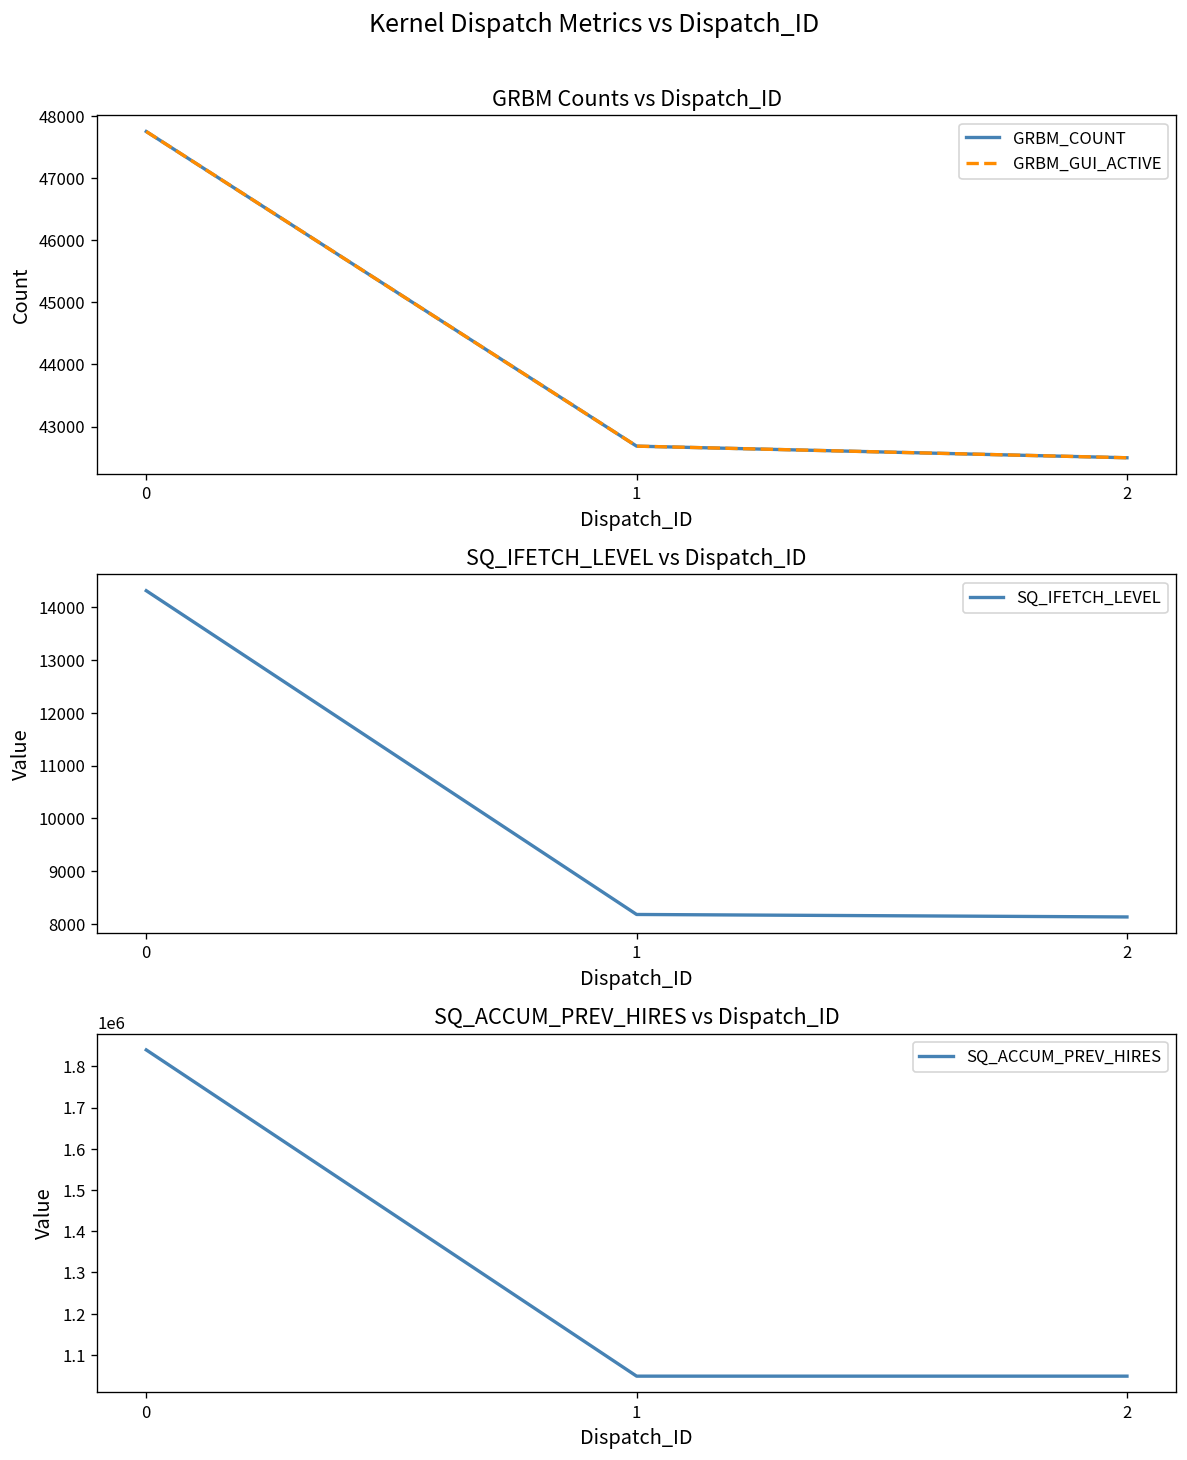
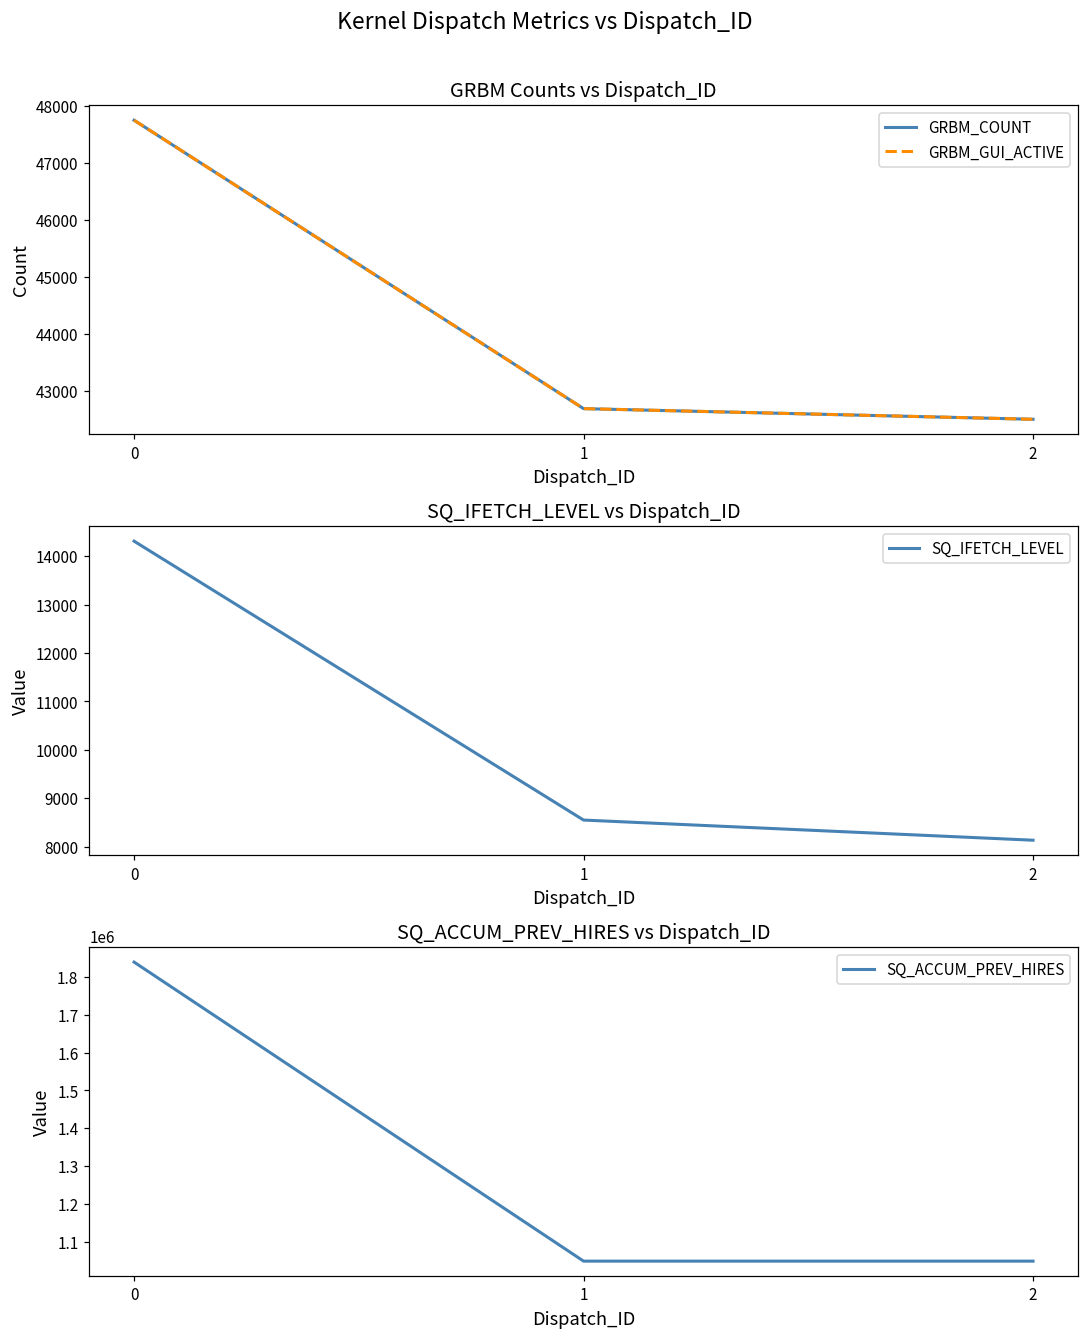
  {
    "GRBM Counts vs Dispatch_ID": {
      "0": 47800,
      "1": 42700,
      "2": 42500
    },
    "SQ_IFETCH_LEVEL vs Dispatch_ID": {
      "0": 14300,
-     "1": 8200,
+     "1": 8500,
      "2": 8100
    },
    "SQ_ACCUM_PREV_HIRES vs Dispatch_ID": {
      "0": 1840000,
      "1": 1050000,
      "2": 1050000
    }
  }
